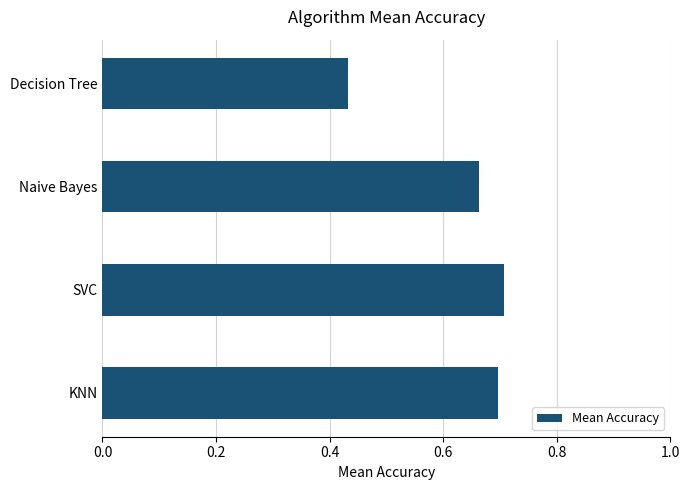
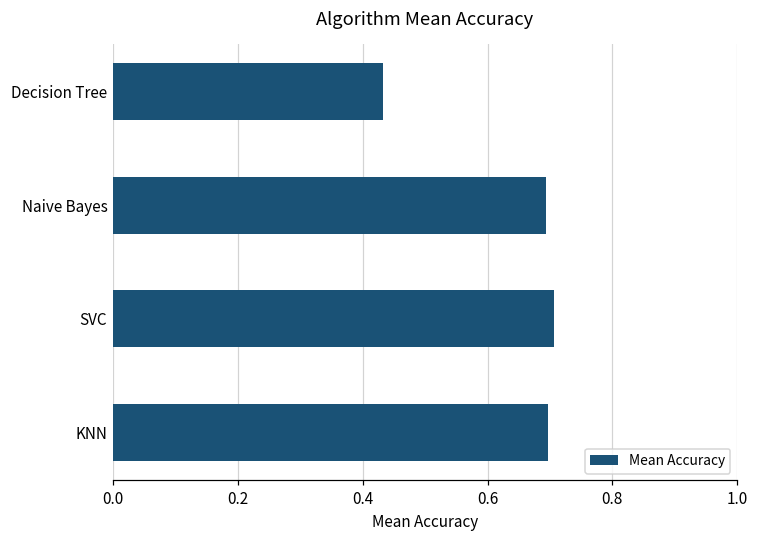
  {
    "Decision Tree": 0.43,
-   "Naive Bayes": 0.66,
+   "Naive Bayes": 0.69,
    "SVC": 0.71,
    "KNN": 0.70
  }
